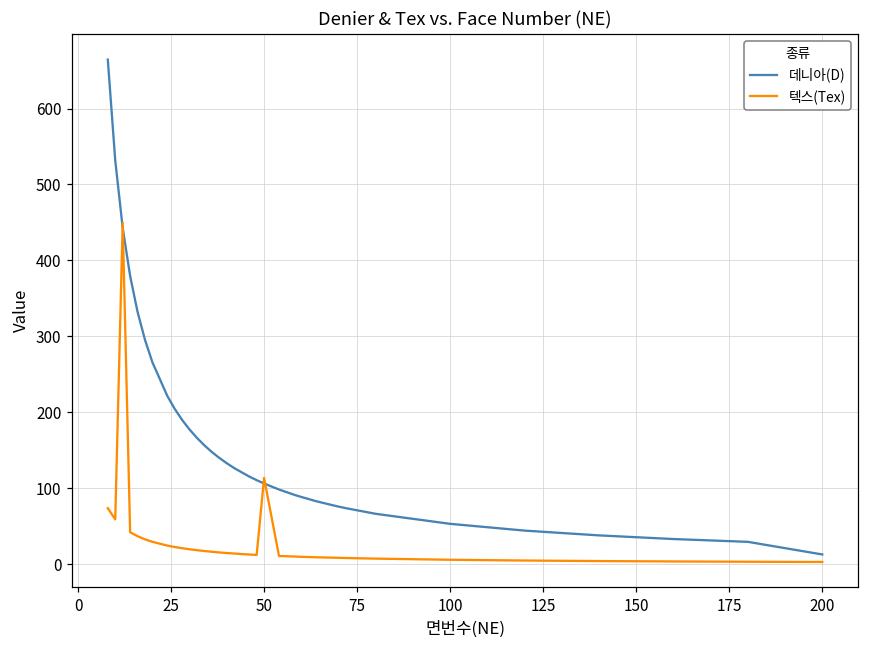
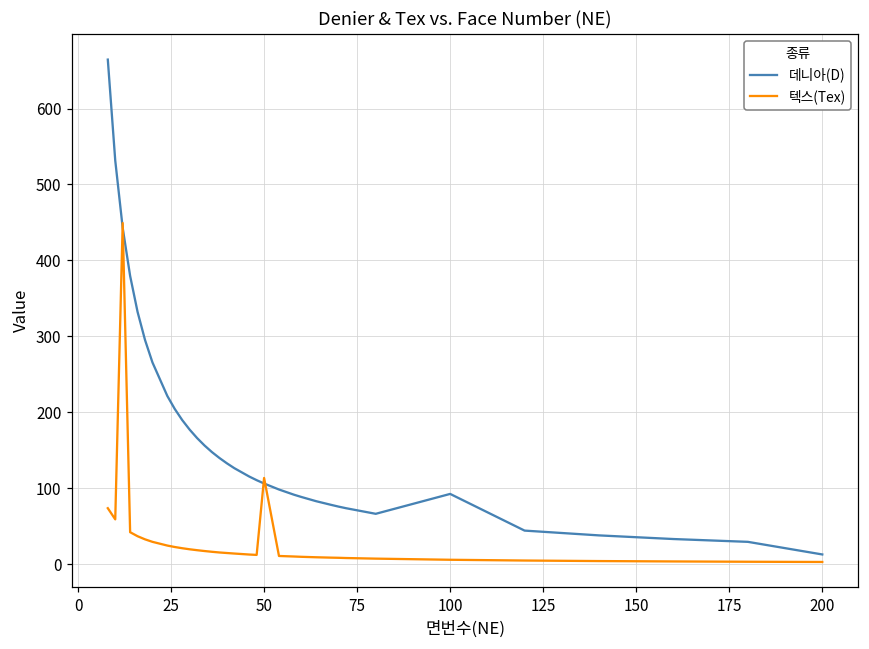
  {
    "데니아(D)": {
      "50": 110,
-     "100": 50,
+     "100": 90,
      "200": 10
    },
    "텍스(Tex)": {
      "50": 110,
      "100": 10,
      "200": 0
    }
  }
